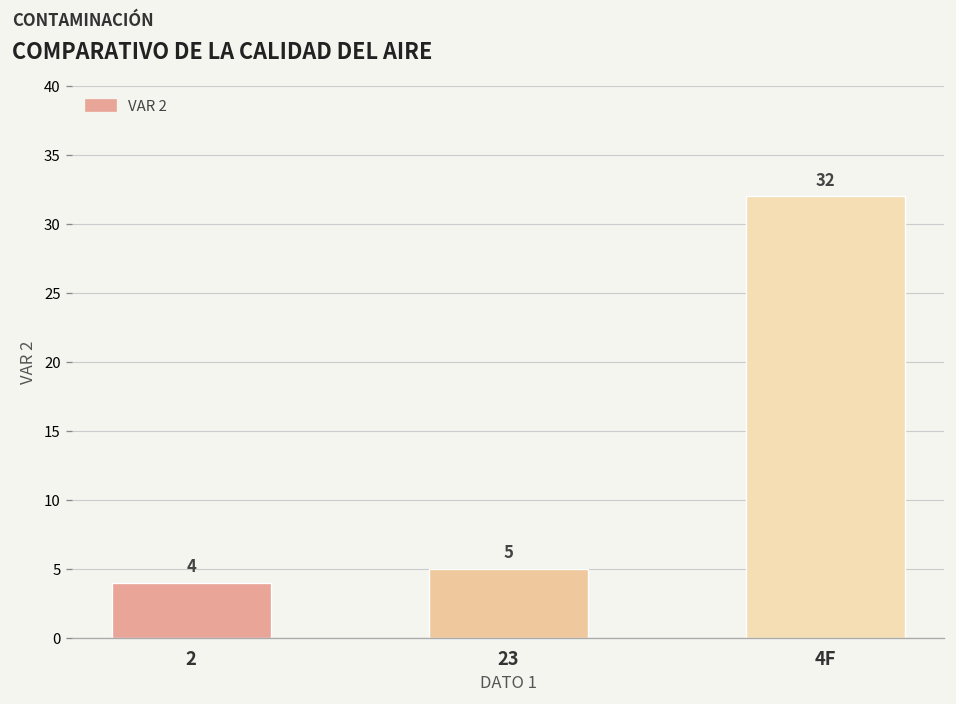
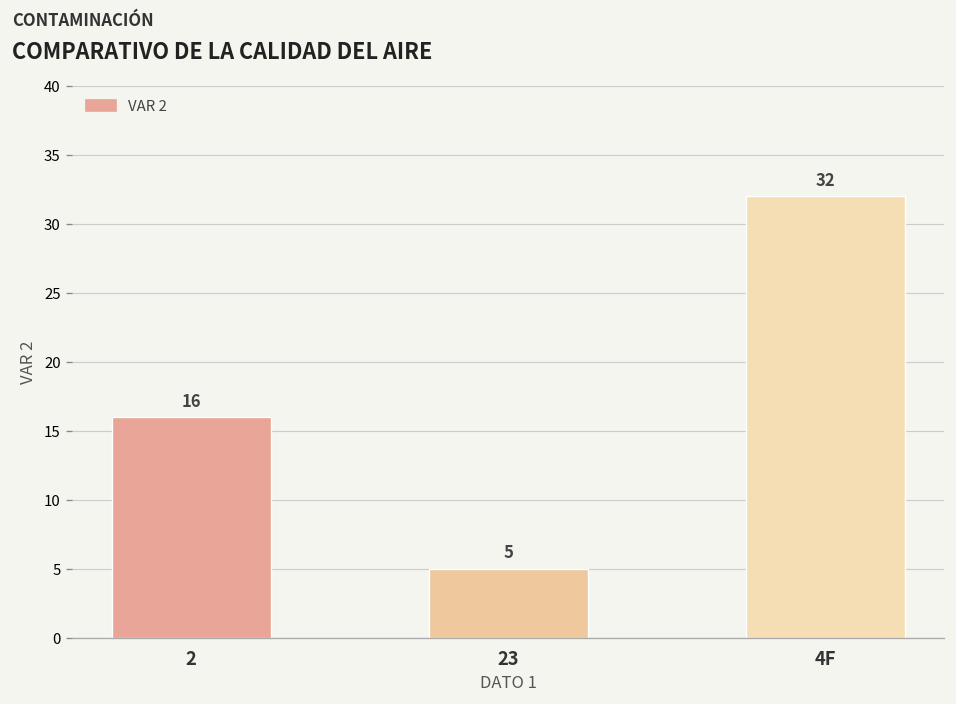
  {
-   "2": 4,
+   "2": 16,
    "23": 5,
    "4F": 32
  }
